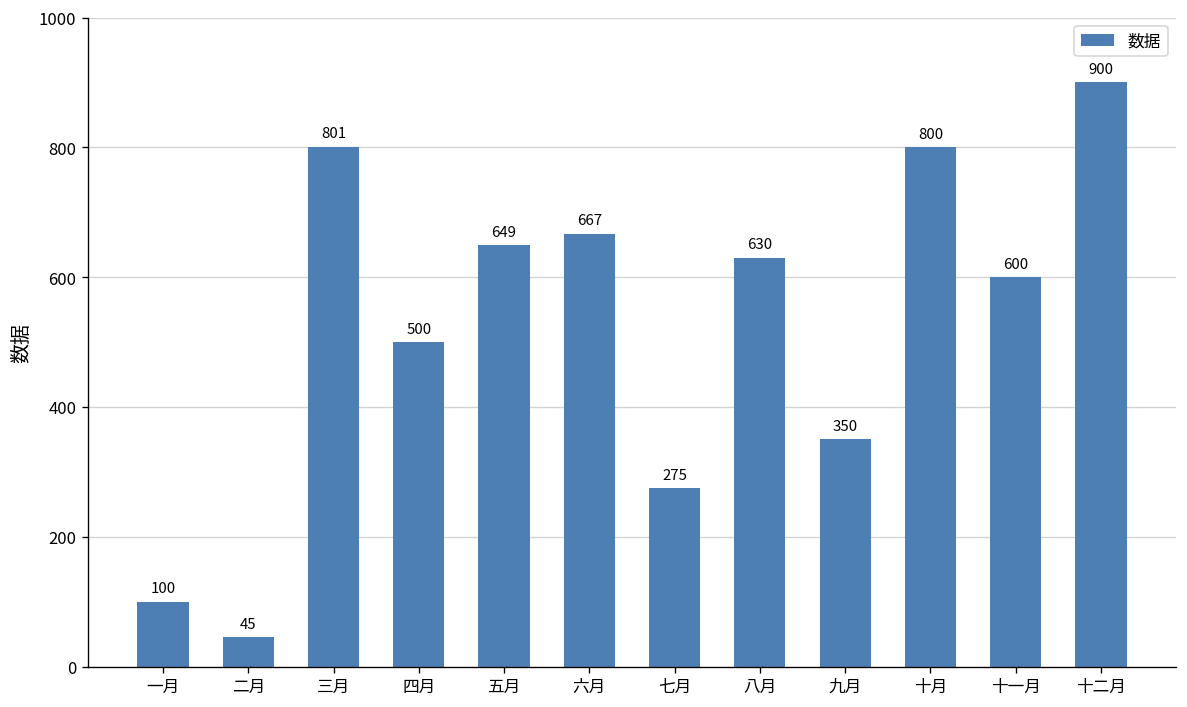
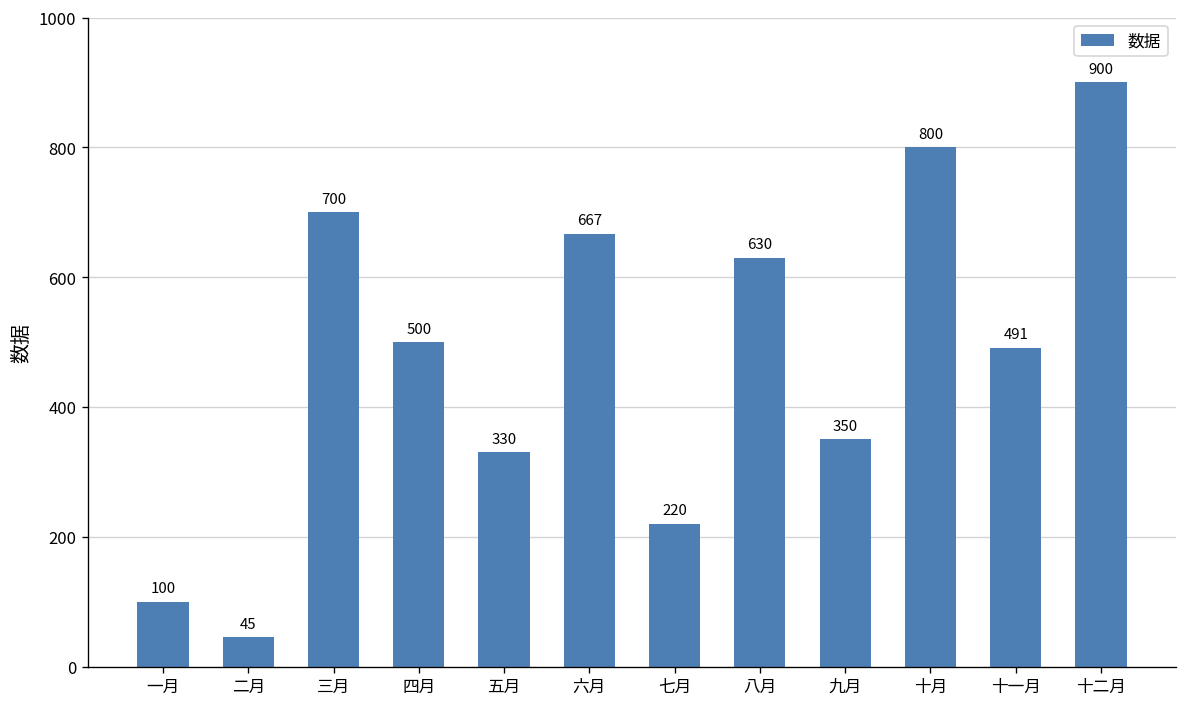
  {
    "一月": 100,
    "二月": 45,
-   "三月": 801,
+   "三月": 700,
    "四月": 500,
-   "五月": 649,
+   "五月": 330,
    "六月": 667,
-   "七月": 275,
+   "七月": 220,
    "八月": 630,
    "九月": 350,
    "十月": 800,
-   "十一月": 600,
+   "十一月": 491,
    "十二月": 900
  }
